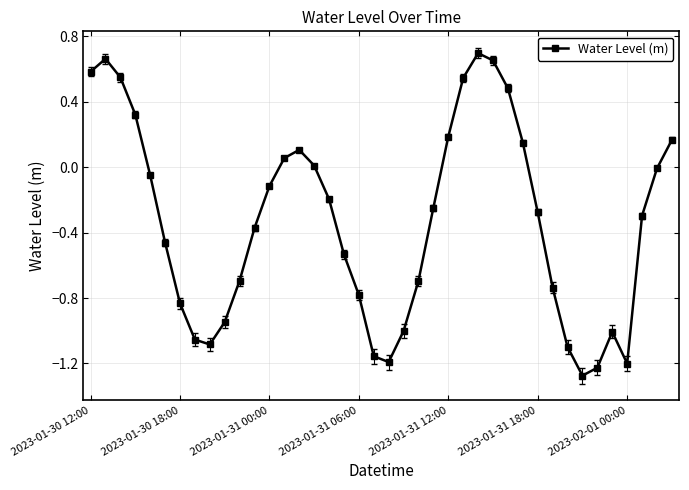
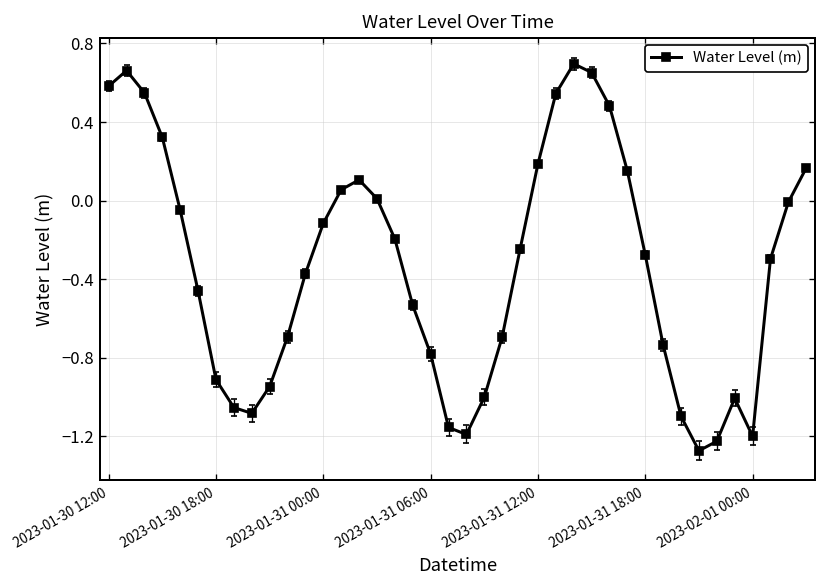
  {
    "Water Level (m)": {
      "2023-01-30 12:00": 0.58,
-     "2023-01-30 18:00": -0.83,
+     "2023-01-30 18:00": -0.91,
      "2023-01-31 06:00": -0.78,
      "2023-01-31 18:00": -0.28,
      "2023-02-01 00:00": -1.20
    }
  }
